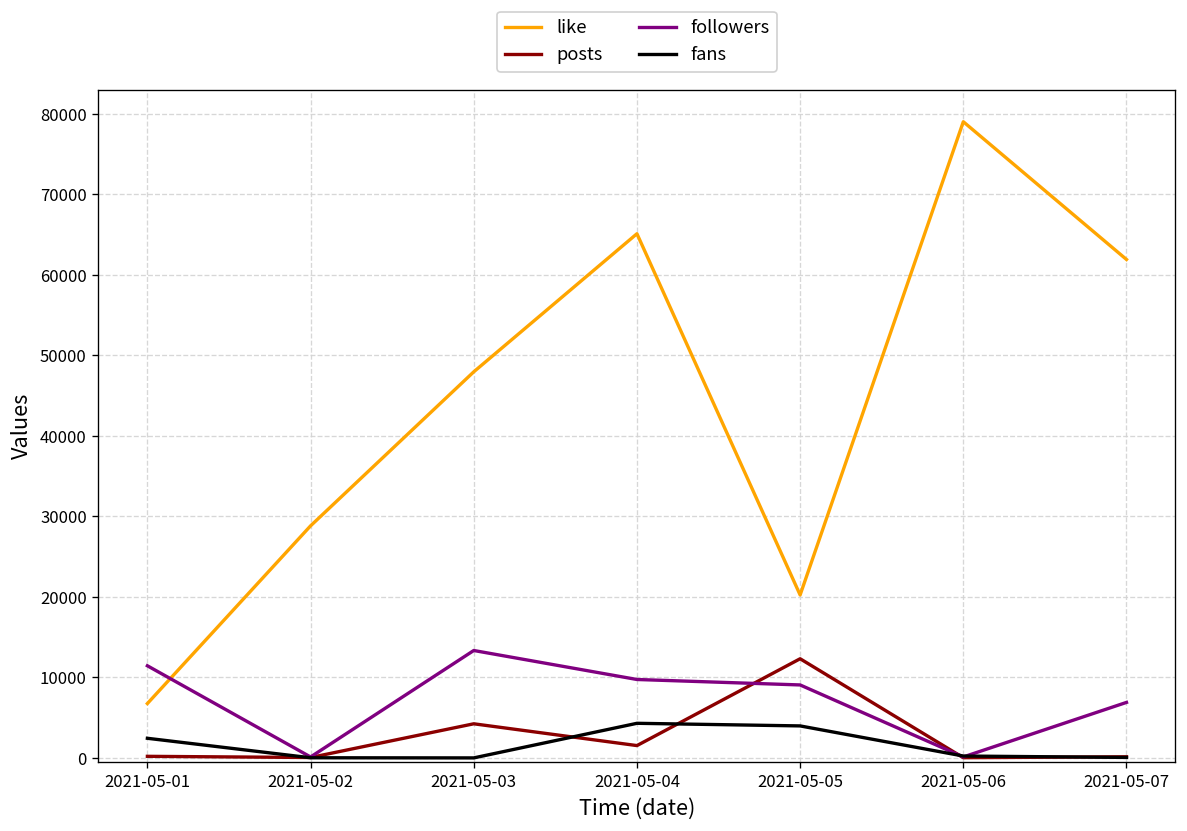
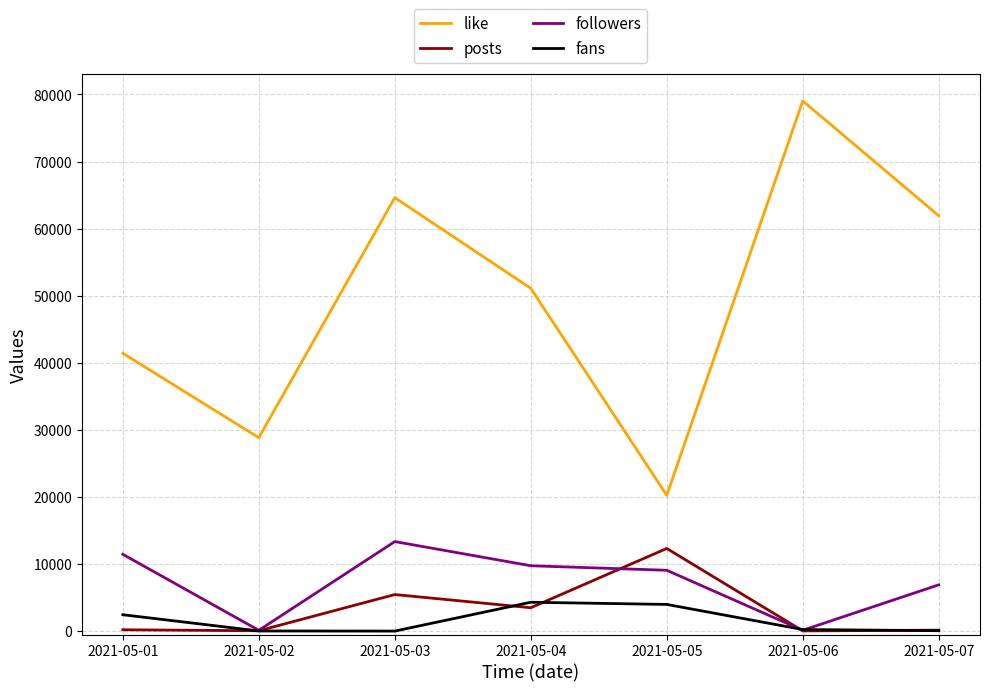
  {
    "like": {
-     "2021-05-01": 7000,
+     "2021-05-01": 41000,
      "2021-05-02": 29000,
-     "2021-05-03": 48000,
-     "2021-05-04": 65000,
+     "2021-05-03": 65000,
+     "2021-05-04": 51000,
      "2021-05-05": 20000,
      "2021-05-06": 79000,
      "2021-05-07": 62000
    },
    "posts": {
      "2021-05-01": 0,
-     "2021-05-03": 4000,
-     "2021-05-04": 2000,
+     "2021-05-03": 5000,
+     "2021-05-04": 3000,
      "2021-05-05": 12000
    },
    "followers": {
      "2021-05-01": 11000,
      "2021-05-03": 13000,
      "2021-05-04": 10000,
      "2021-05-05": 9000,
      "2021-05-07": 7000
    },
    "fans": {
      "2021-05-01": 2000,
      "2021-05-03": 0,
      "2021-05-04": 4000,
      "2021-05-05": 4000
    }
  }
